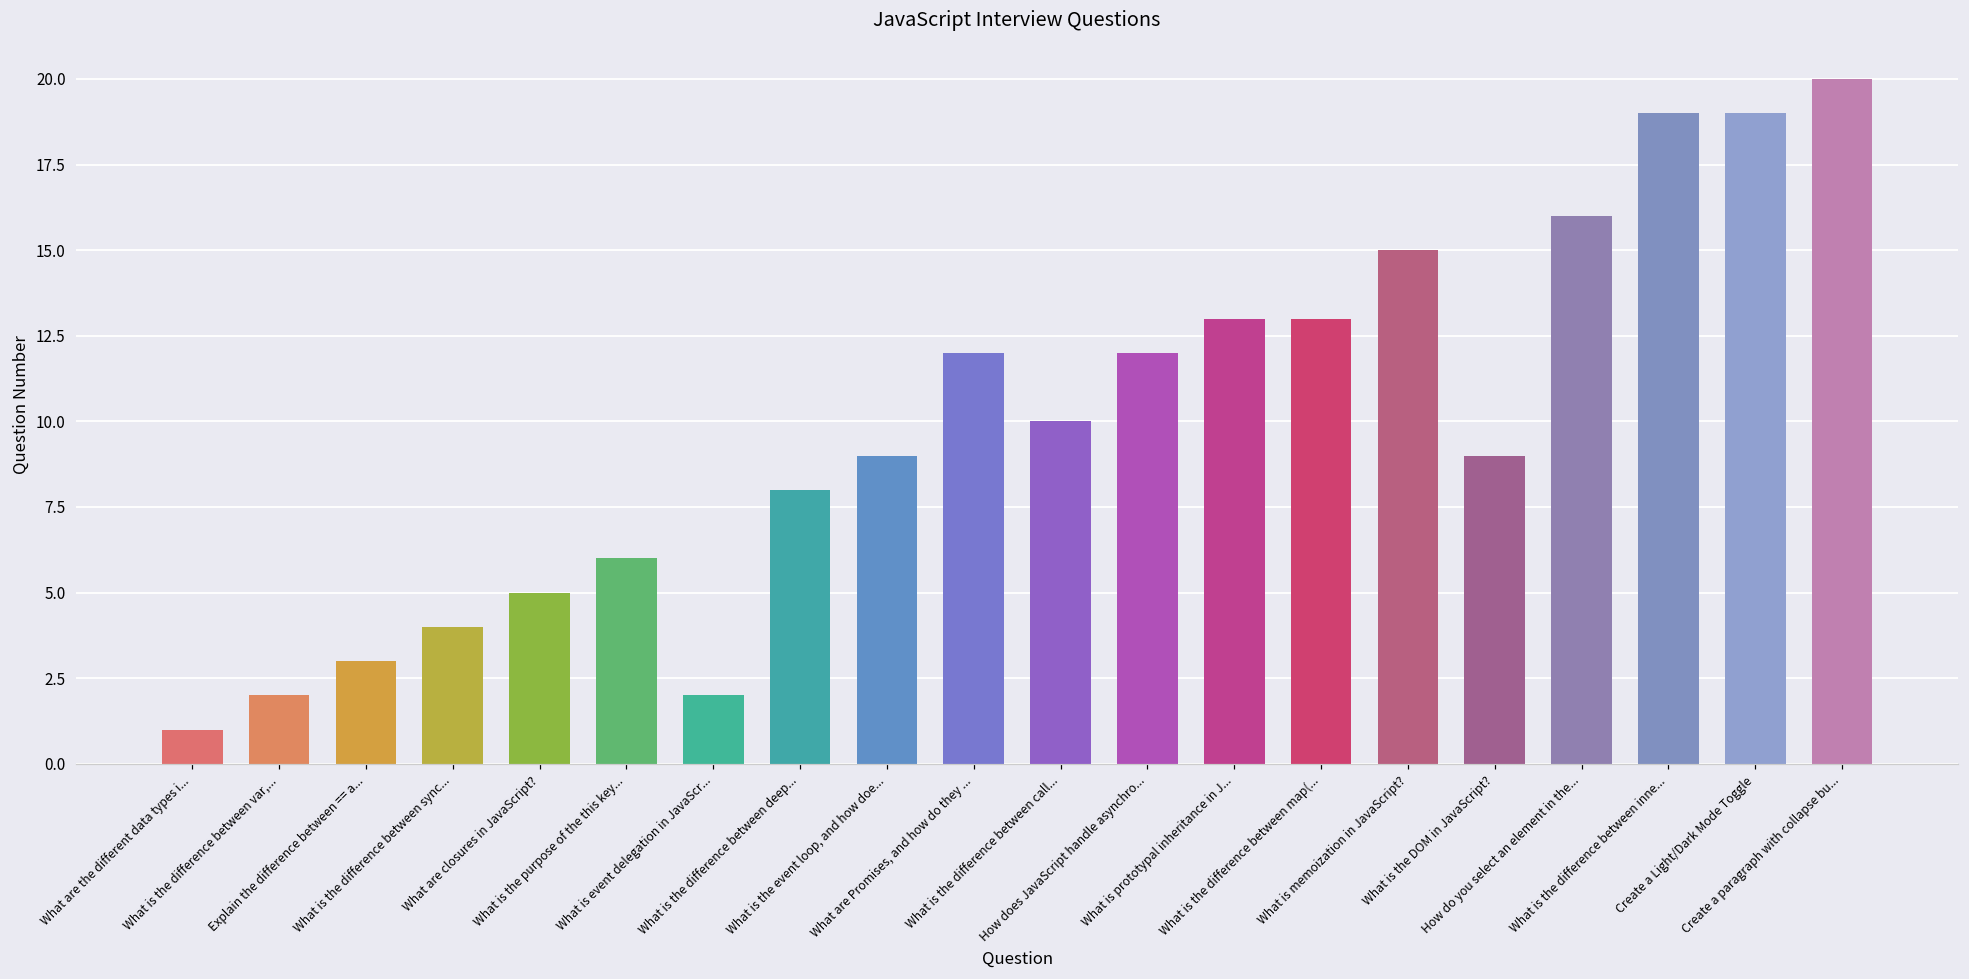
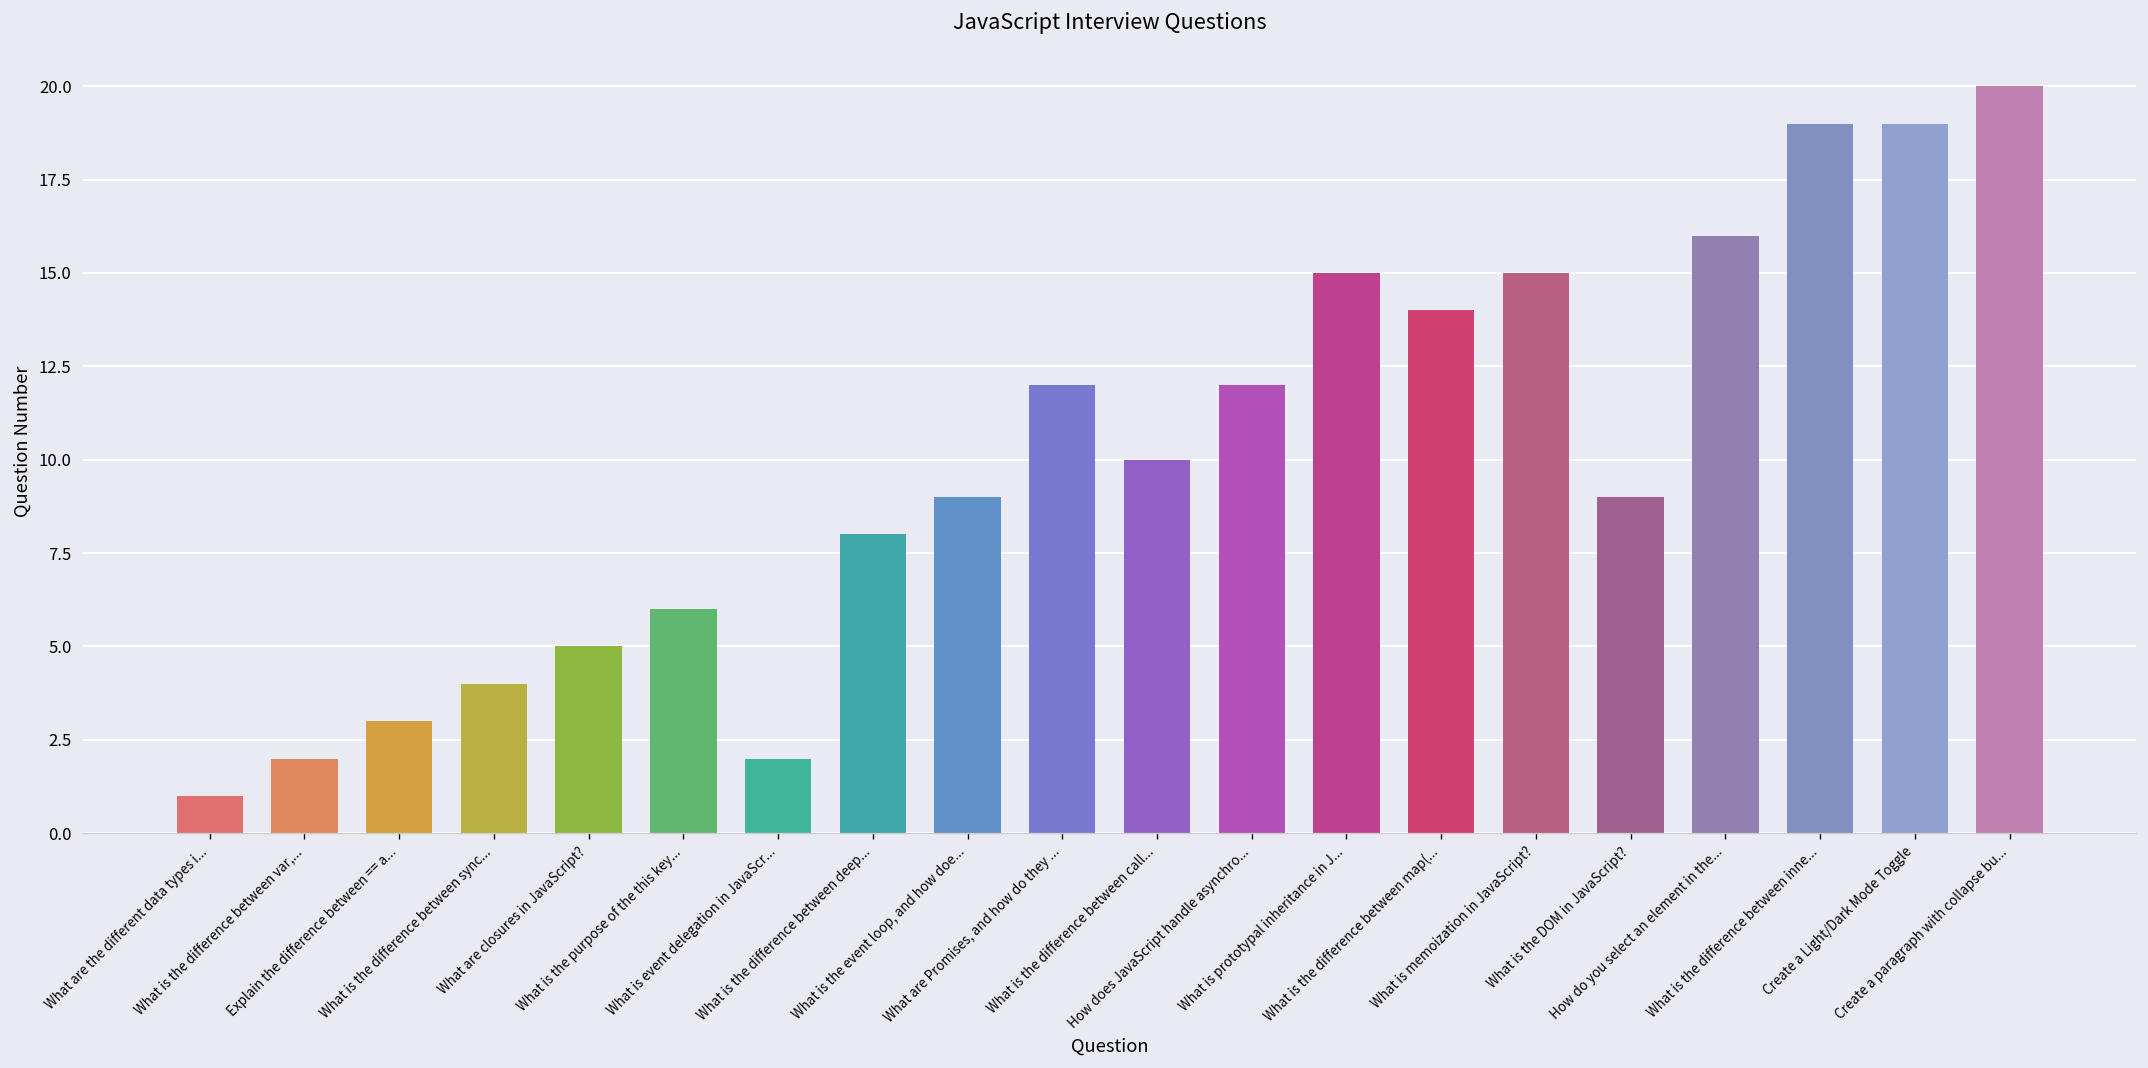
  {
    "What are the different data types i...": 1,
    "What is the difference between var,...": 2,
    "Explain the difference between == a...": 3,
    "What is the difference between sync...": 4,
    "What are closures in JavaScript?": 5,
    "What is the purpose of the this key...": 6,
    "What is event delegation in JavaScr...": 2,
    "What is the difference between deep...": 8,
    "What is the event loop, and how doe...": 9,
    "What are Promises, and how do they ...": 12,
    "What is the difference between call...": 10,
    "How does JavaScript handle asynchro...": 12,
-   "What is prototypal inheritance in J...": 13,
-   "What is the difference between map(...": 13,
+   "What is prototypal inheritance in J...": 15,
+   "What is the difference between map(...": 14,
    "What is memoization in JavaScript?": 15,
    "What is the DOM in JavaScript?": 9,
    "How do you select an element in the...": 16,
    "What is the difference between inne...": 19,
    "Create a Light/Dark Mode Toggle": 19,
    "Create a paragraph with collapse bu...": 20
  }
